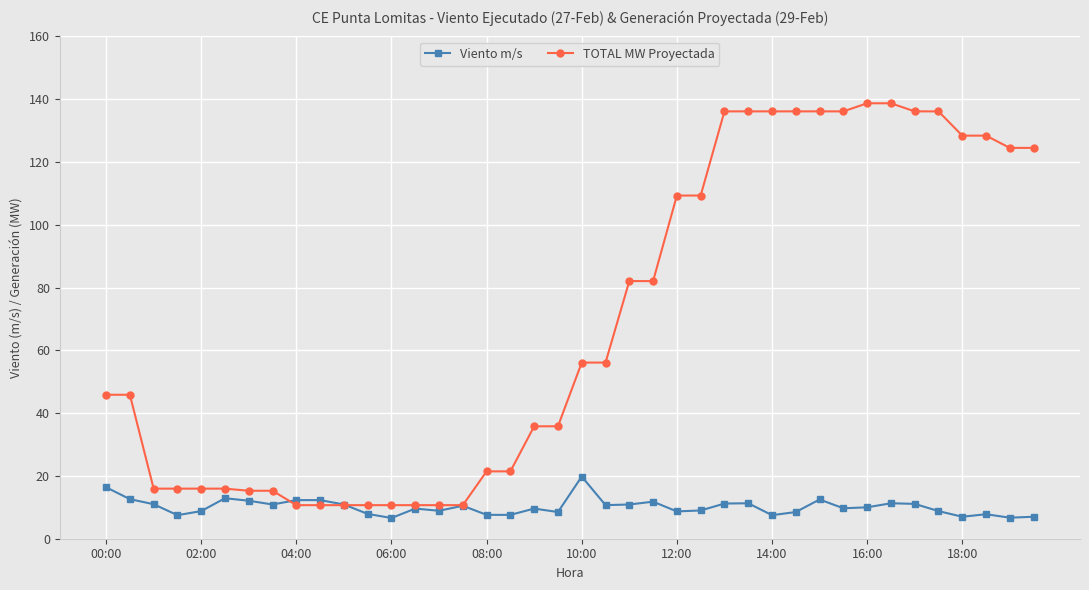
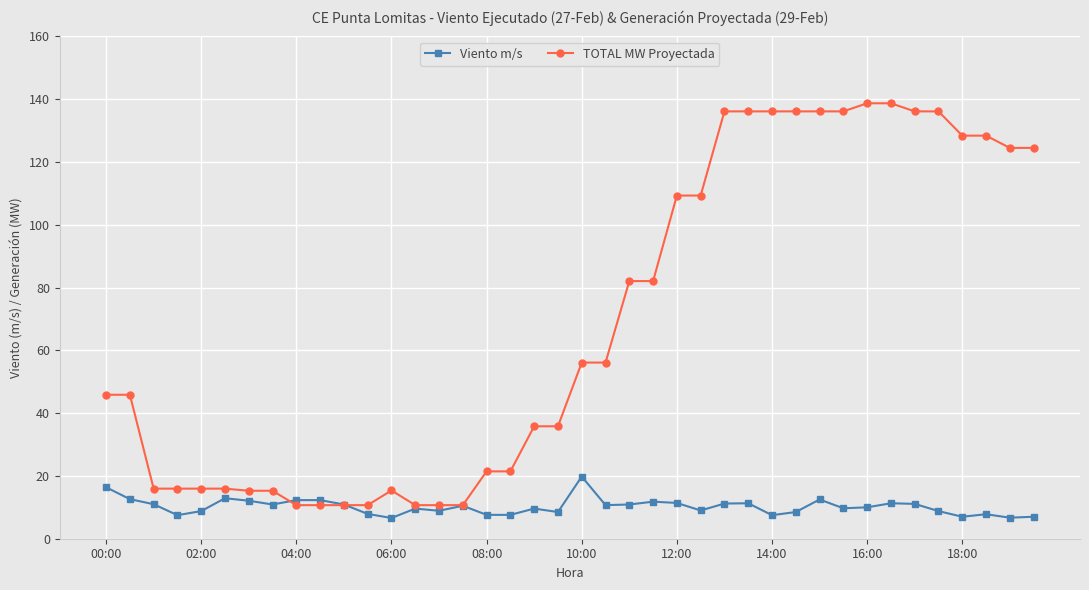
  {
    "Viento m/s": {
      "00:00": 16,
      "02:00": 9,
      "04:00": 12,
      "06:00": 7,
      "08:00": 8,
      "10:00": 20,
-     "12:00": 9,
+     "12:00": 11,
      "14:00": 8,
      "16:00": 10,
      "18:00": 7
    },
    "TOTAL MW Proyectada": {
      "00:00": 46,
      "02:00": 16,
      "04:00": 11,
-     "06:00": 11,
+     "06:00": 15,
      "08:00": 21,
      "10:00": 56,
      "12:00": 109,
      "14:00": 136,
      "16:00": 139,
      "18:00": 128
    }
  }
